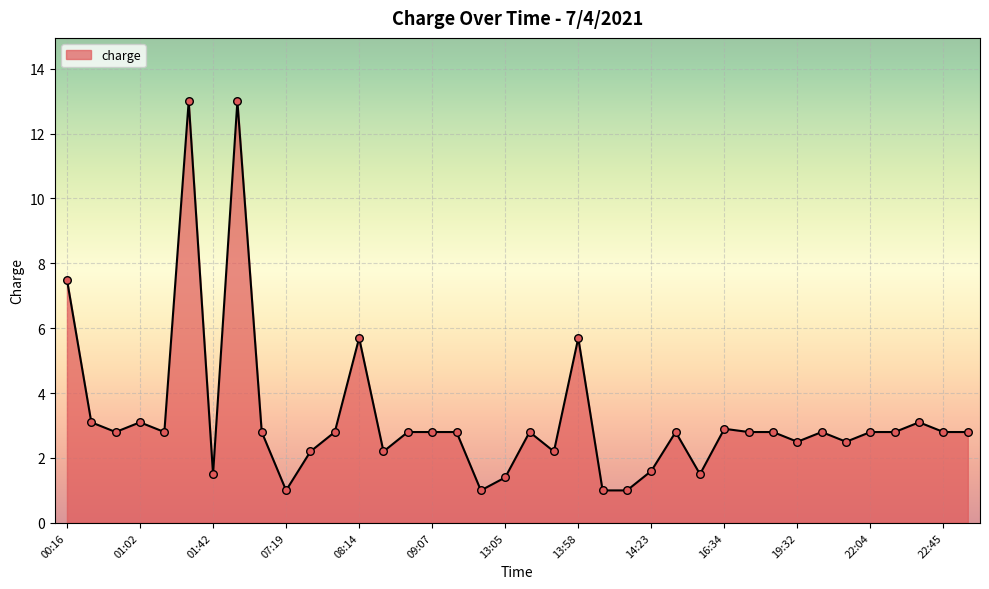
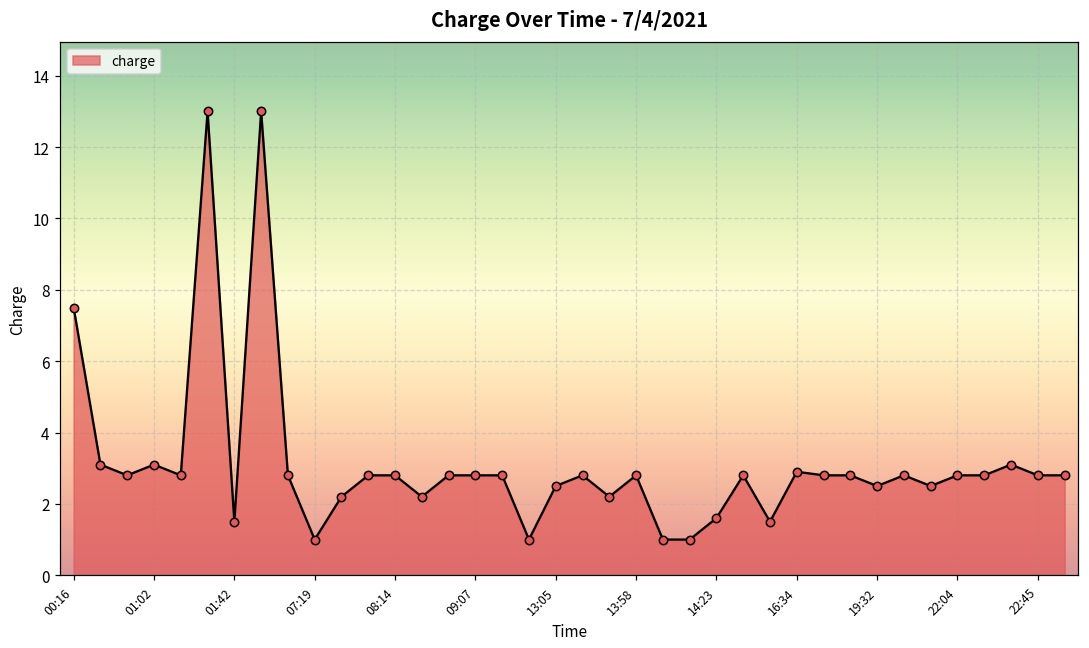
  {
    "00:16": 7.5,
    "01:42": 1.5,
    "07:19": 1.0,
-   "08:14": 5.7,
+   "08:14": 2.8,
    "09:07": 2.8,
-   "13:05": 1.4,
-   "13:58": 5.7,
+   "13:05": 2.5,
+   "13:58": 2.8,
    "14:23": 1.6,
    "16:34": 2.9,
    "19:32": 2.5,
    "22:04": 2.8,
    "22:45": 2.8
  }
